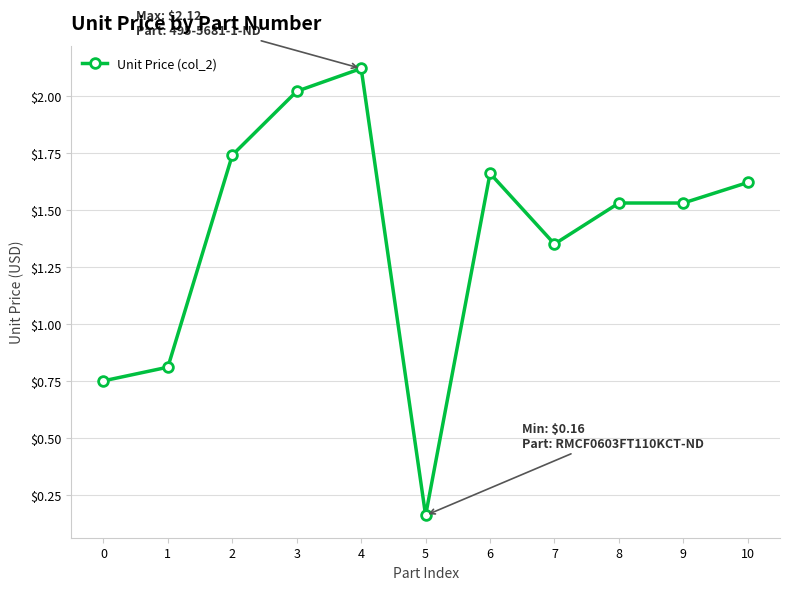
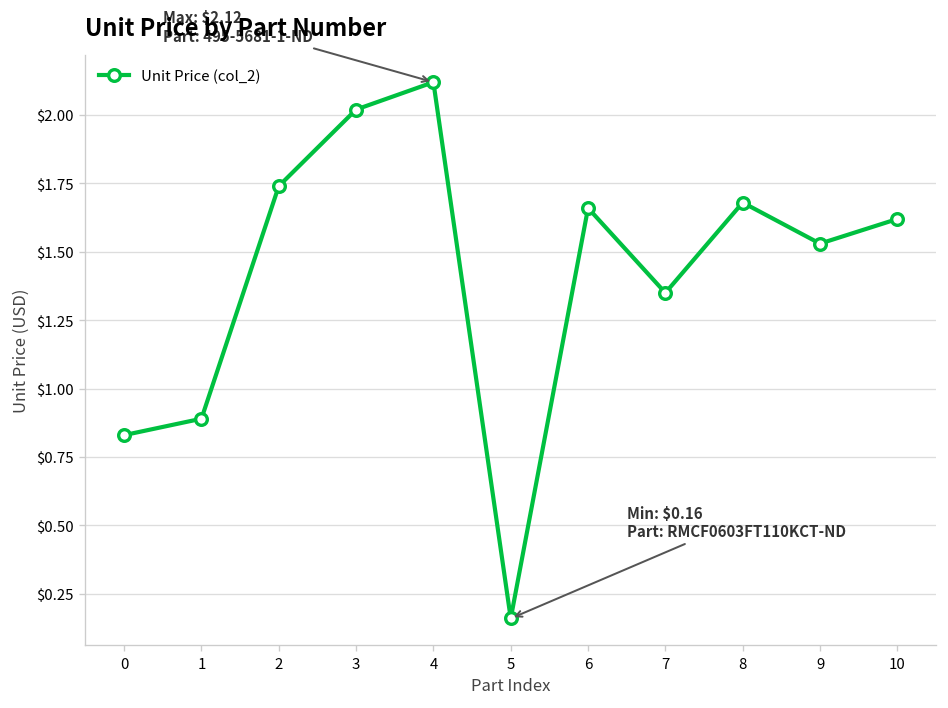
  {
-   "0": "$0.75",
-   "1": "$0.81",
+   "0": "$0.83",
+   "1": "$0.89",
    "2": "$1.74",
    "3": "$2.02",
    "6": "$1.66",
    "7": "$1.35",
-   "8": "$1.53",
+   "8": "$1.68",
    "9": "$1.53",
    "10": "$1.62"
  }
